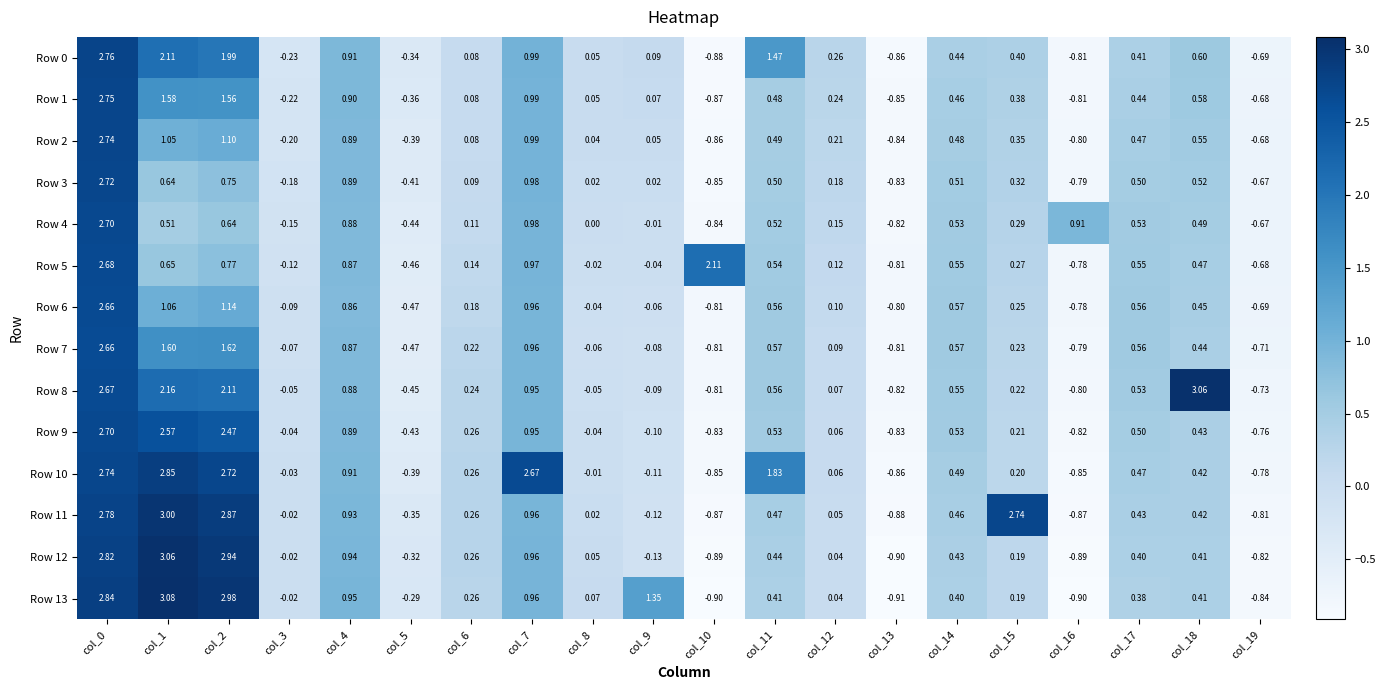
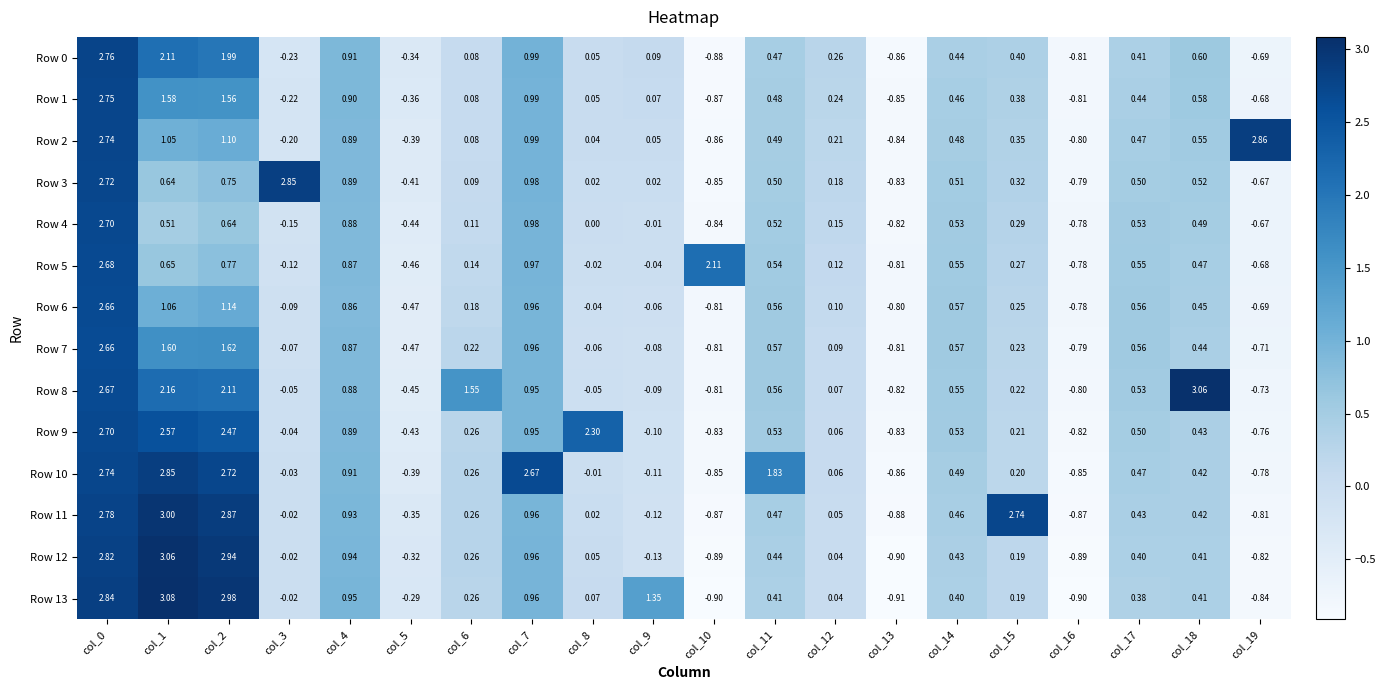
  {
    "Row 0": {
      "col_0": 2.76,
      "col_1": 2.11,
      "col_2": 1.99,
      "col_3": -0.23,
      "col_4": 0.91,
      "col_5": -0.34,
      "col_6": 0.08,
      "col_7": 0.99,
      "col_8": 0.05,
      "col_9": 0.09,
      "col_10": -0.88,
-     "col_11": 1.47,
+     "col_11": 0.47,
      "col_12": 0.26,
      "col_13": -0.86,
      "col_14": 0.44,
      "col_15": 0.40,
      "col_16": -0.81,
      "col_17": 0.41,
      "col_18": 0.60,
      "col_19": -0.69
    },
    "Row 2": {
      "col_0": 2.74,
      "col_1": 1.05,
      "col_2": 1.10,
      "col_3": -0.20,
      "col_4": 0.89,
      "col_5": -0.39,
      "col_6": 0.08,
      "col_7": 0.99,
      "col_8": 0.04,
      "col_9": 0.05,
      "col_10": -0.86,
      "col_11": 0.49,
      "col_12": 0.21,
      "col_13": -0.84,
      "col_14": 0.48,
      "col_15": 0.35,
      "col_16": -0.80,
      "col_17": 0.47,
      "col_18": 0.55,
-     "col_19": -0.68
+     "col_19": 2.86
    },
    "Row 3": {
      "col_0": 2.72,
      "col_1": 0.64,
      "col_2": 0.75,
-     "col_3": -0.18,
+     "col_3": 2.85,
      "col_4": 0.89,
      "col_5": -0.41,
      "col_6": 0.09,
      "col_7": 0.98,
      "col_8": 0.02,
      "col_9": 0.02,
      "col_10": -0.85,
      "col_11": 0.50,
      "col_12": 0.18,
      "col_13": -0.83,
      "col_14": 0.51,
      "col_15": 0.32,
      "col_16": -0.79,
      "col_17": 0.50,
      "col_18": 0.52,
      "col_19": -0.67
    },
    "Row 4": {
      "col_0": 2.70,
      "col_1": 0.51,
      "col_2": 0.64,
      "col_3": -0.15,
      "col_4": 0.88,
      "col_5": -0.44,
      "col_6": 0.11,
      "col_7": 0.98,
      "col_8": 0.00,
      "col_9": -0.01,
      "col_10": -0.84,
      "col_11": 0.52,
      "col_12": 0.15,
      "col_13": -0.82,
      "col_14": 0.53,
      "col_15": 0.29,
-     "col_16": 0.91,
+     "col_16": -0.78,
      "col_17": 0.53,
      "col_18": 0.49,
      "col_19": -0.67
    },
    "Row 8": {
      "col_0": 2.67,
      "col_1": 2.16,
      "col_2": 2.11,
      "col_3": -0.05,
      "col_4": 0.88,
      "col_5": -0.45,
-     "col_6": 0.24,
+     "col_6": 1.55,
      "col_7": 0.95,
      "col_8": -0.05,
      "col_9": -0.09,
      "col_10": -0.81,
      "col_11": 0.56,
      "col_12": 0.07,
      "col_13": -0.82,
      "col_14": 0.55,
      "col_15": 0.22,
      "col_16": -0.80,
      "col_17": 0.53,
      "col_18": 3.06,
      "col_19": -0.73
    },
    "Row 9": {
      "col_0": 2.70,
      "col_1": 2.57,
      "col_2": 2.47,
      "col_3": -0.04,
      "col_4": 0.89,
      "col_5": -0.43,
      "col_6": 0.26,
      "col_7": 0.95,
-     "col_8": -0.04,
+     "col_8": 2.30,
      "col_9": -0.10,
      "col_10": -0.83,
      "col_11": 0.53,
      "col_12": 0.06,
      "col_13": -0.83,
      "col_14": 0.53,
      "col_15": 0.21,
      "col_16": -0.82,
      "col_17": 0.50,
      "col_18": 0.43,
      "col_19": -0.76
    }
  }
